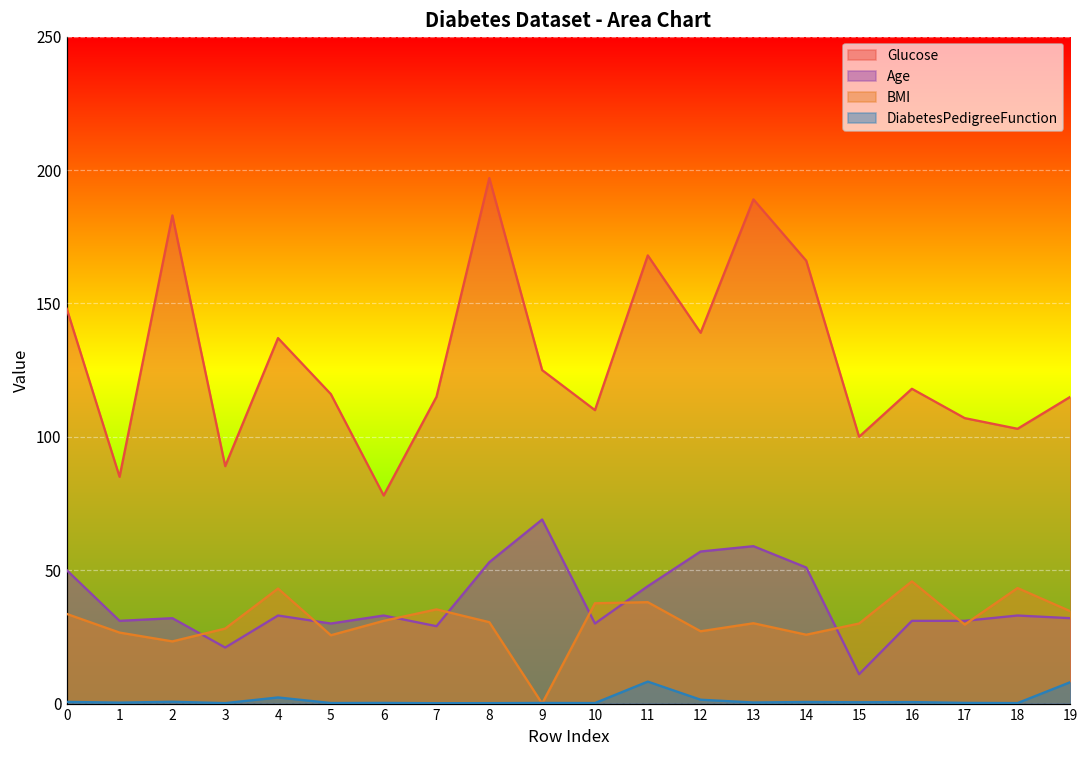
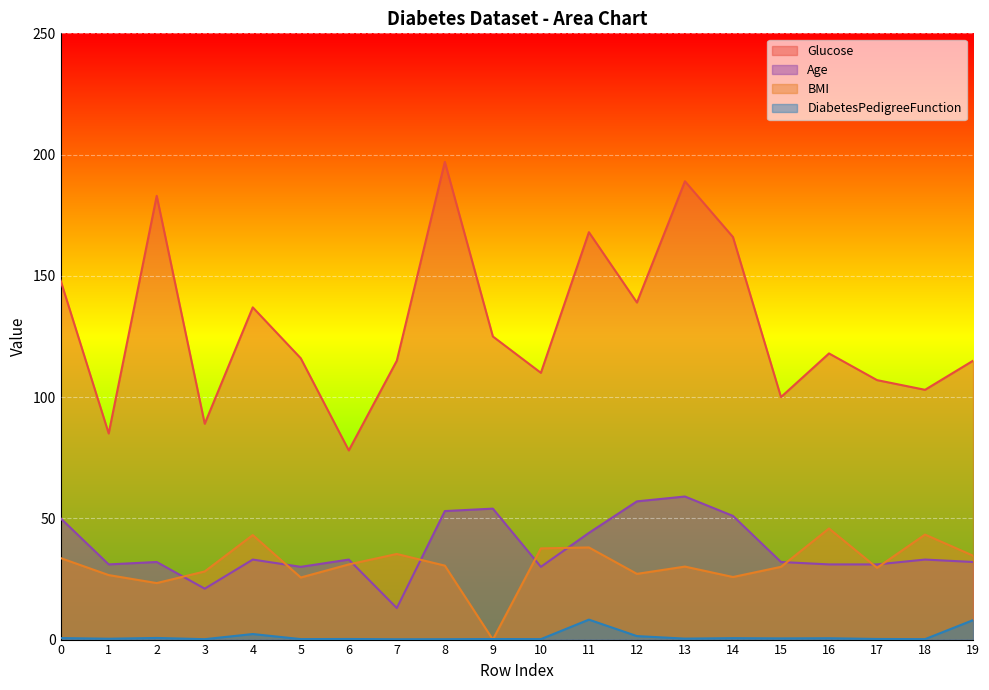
  {
    "Age": {
      "0": 50,
      "1": 31,
      "2": 32,
      "3": 21,
      "4": 33,
      "5": 30,
      "6": 33,
-     "7": 29,
+     "7": 13,
      "8": 53,
-     "9": 69,
+     "9": 54,
      "10": 30,
      "11": 44,
      "12": 57,
      "13": 59,
      "14": 51,
-     "15": 11,
+     "15": 32,
      "16": 31,
      "17": 31,
      "18": 33,
      "19": 32
    },
    "DiabetesPedigreeFunction": {
      "0": 1,
      "1": 0,
      "2": 1,
      "3": 0,
      "4": 2,
      "5": 0,
      "6": 0,
      "7": 0,
      "8": 0,
      "10": 0,
      "11": 8,
      "12": 1,
      "13": 0,
      "14": 1,
      "15": 0,
      "16": 1,
      "17": 0,
      "18": 0,
      "19": 8
    }
  }
